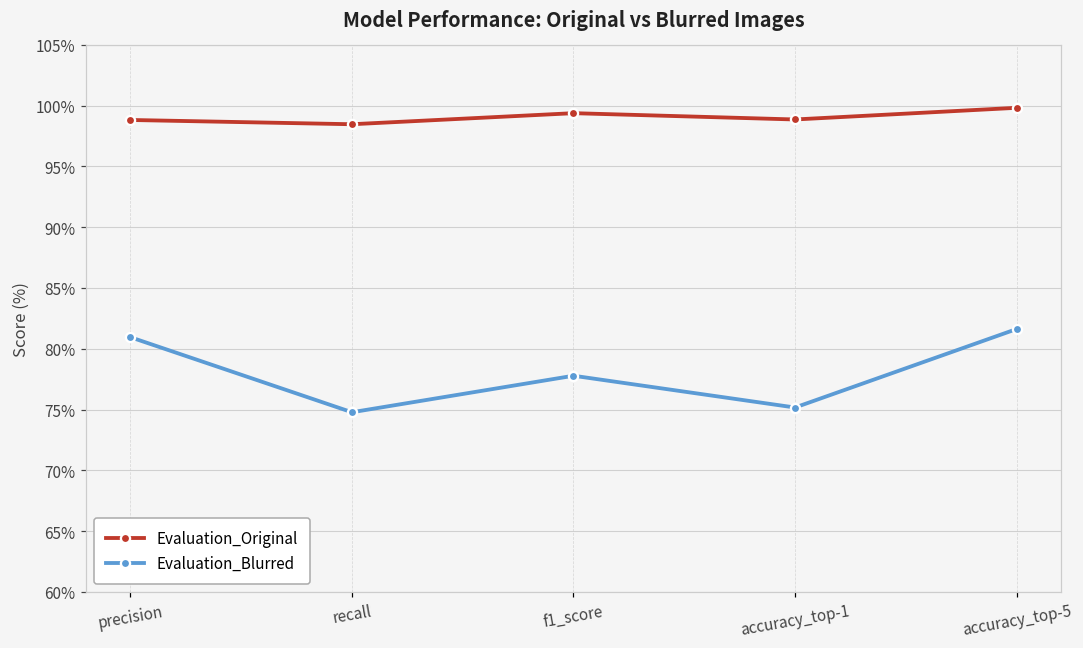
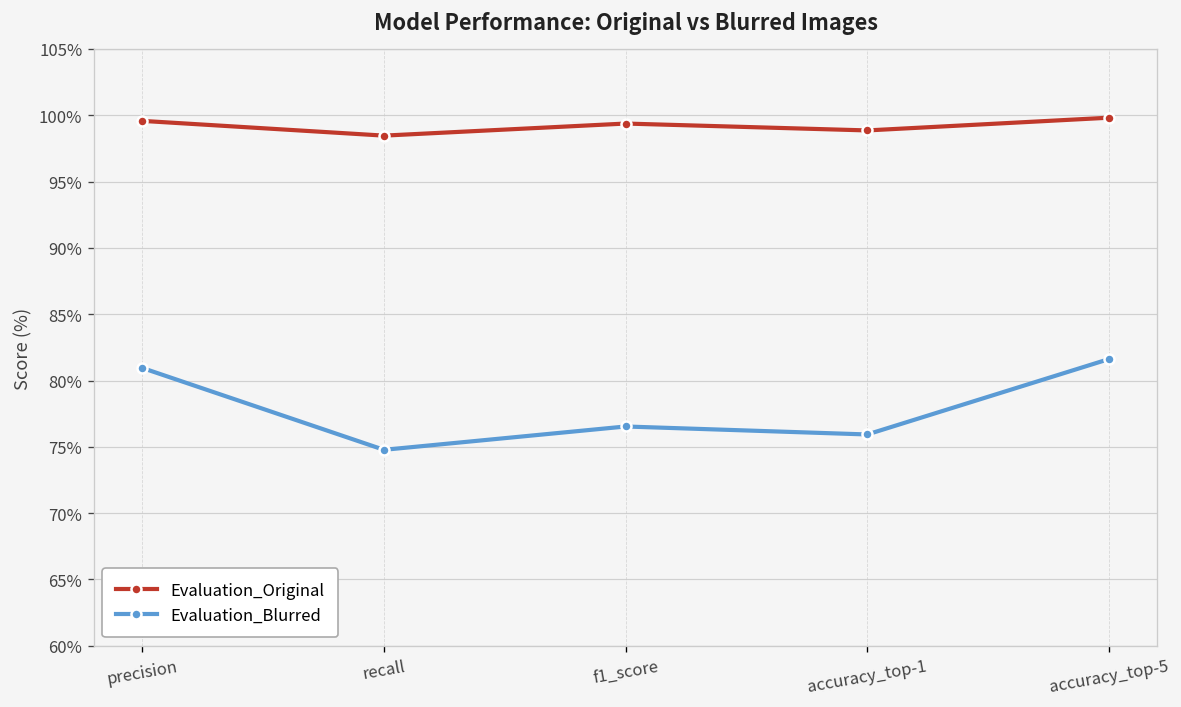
  {
    "Evaluation_Original": {
-     "precision": "98.8%",
+     "precision": "99.6%",
      "recall": "98.5%",
      "f1_score": "99.4%",
      "accuracy_top-1": "98.9%",
      "accuracy_top-5": "99.8%"
    },
    "Evaluation_Blurred": {
      "precision": "80.9%",
      "recall": "74.8%",
-     "f1_score": "77.8%",
-     "accuracy_top-1": "75.2%",
+     "f1_score": "76.5%",
+     "accuracy_top-1": "75.9%",
      "accuracy_top-5": "81.6%"
    }
  }
